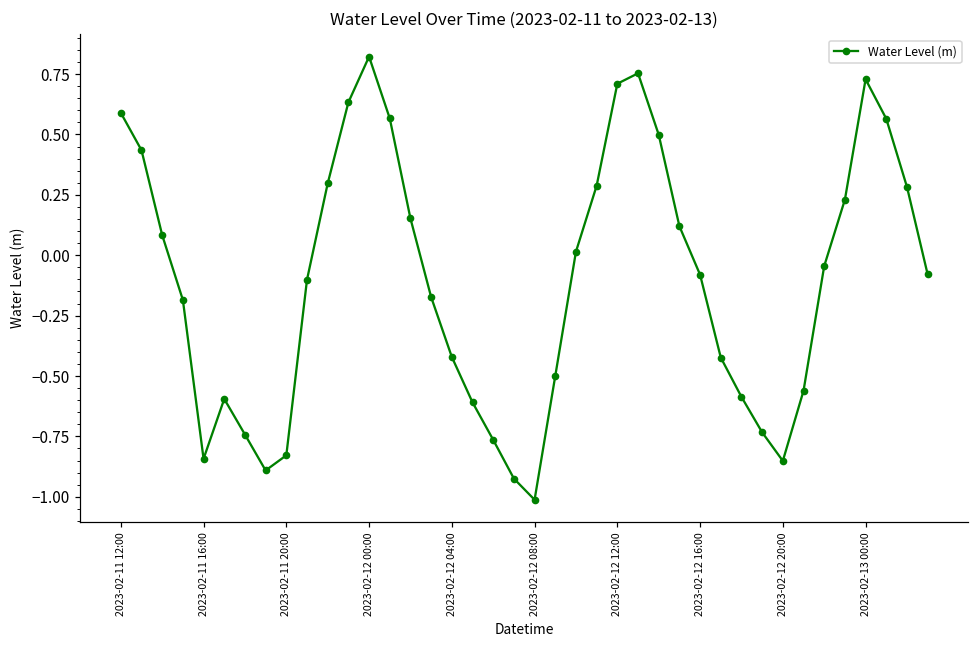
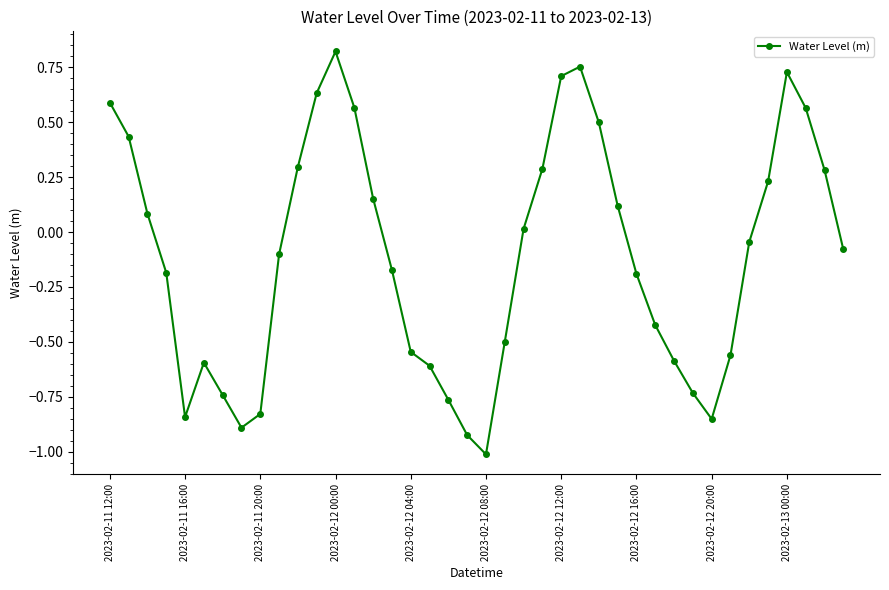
  {
    "2023-02-11 12:00": 0.59,
    "2023-02-11 16:00": -0.84,
    "2023-02-11 20:00": -0.83,
    "2023-02-12 00:00": 0.82,
-   "2023-02-12 04:00": -0.42,
+   "2023-02-12 04:00": -0.55,
    "2023-02-12 08:00": -1.01,
    "2023-02-12 12:00": 0.71,
-   "2023-02-12 16:00": -0.08,
+   "2023-02-12 16:00": -0.19,
    "2023-02-12 20:00": -0.85,
    "2023-02-13 00:00": 0.73
  }
